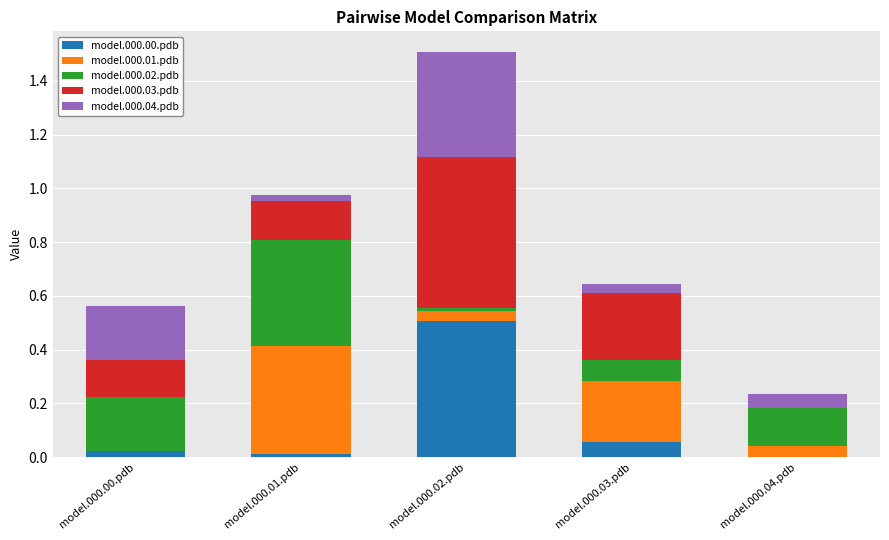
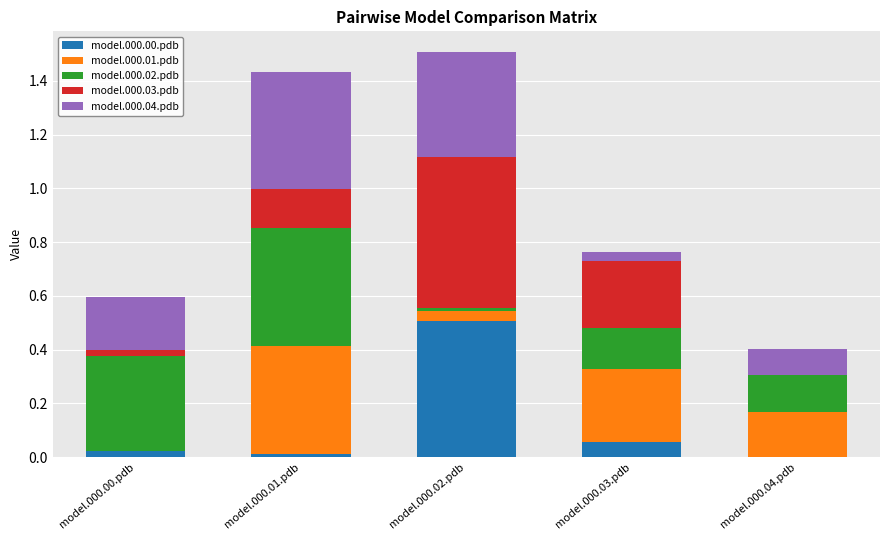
  {
    "model.000.00.pdb": {
      "model.000.00.pdb": 0.02,
      "model.000.01.pdb": 0.01,
      "model.000.02.pdb": 0.51,
      "model.000.03.pdb": 0.06,
      "model.000.04.pdb": 0.00
    },
    "model.000.01.pdb": {
      "model.000.00.pdb": 0.00,
      "model.000.01.pdb": 0.40,
      "model.000.02.pdb": 0.04,
-     "model.000.03.pdb": 0.23,
-     "model.000.04.pdb": 0.04
+     "model.000.03.pdb": 0.27,
+     "model.000.04.pdb": 0.17
    },
    "model.000.02.pdb": {
-     "model.000.00.pdb": 0.20,
-     "model.000.01.pdb": 0.39,
+     "model.000.00.pdb": 0.36,
+     "model.000.01.pdb": 0.44,
      "model.000.02.pdb": 0.01,
-     "model.000.03.pdb": 0.08,
+     "model.000.03.pdb": 0.15,
      "model.000.04.pdb": 0.14
    },
    "model.000.03.pdb": {
-     "model.000.00.pdb": 0.14,
+     "model.000.00.pdb": 0.02,
      "model.000.01.pdb": 0.15,
      "model.000.02.pdb": 0.56,
      "model.000.03.pdb": 0.25,
      "model.000.04.pdb": 0.00
    },
    "model.000.04.pdb": {
      "model.000.00.pdb": 0.20,
-     "model.000.01.pdb": 0.02,
+     "model.000.01.pdb": 0.43,
      "model.000.02.pdb": 0.39,
      "model.000.03.pdb": 0.03,
-     "model.000.04.pdb": 0.05
+     "model.000.04.pdb": 0.10
    }
  }
